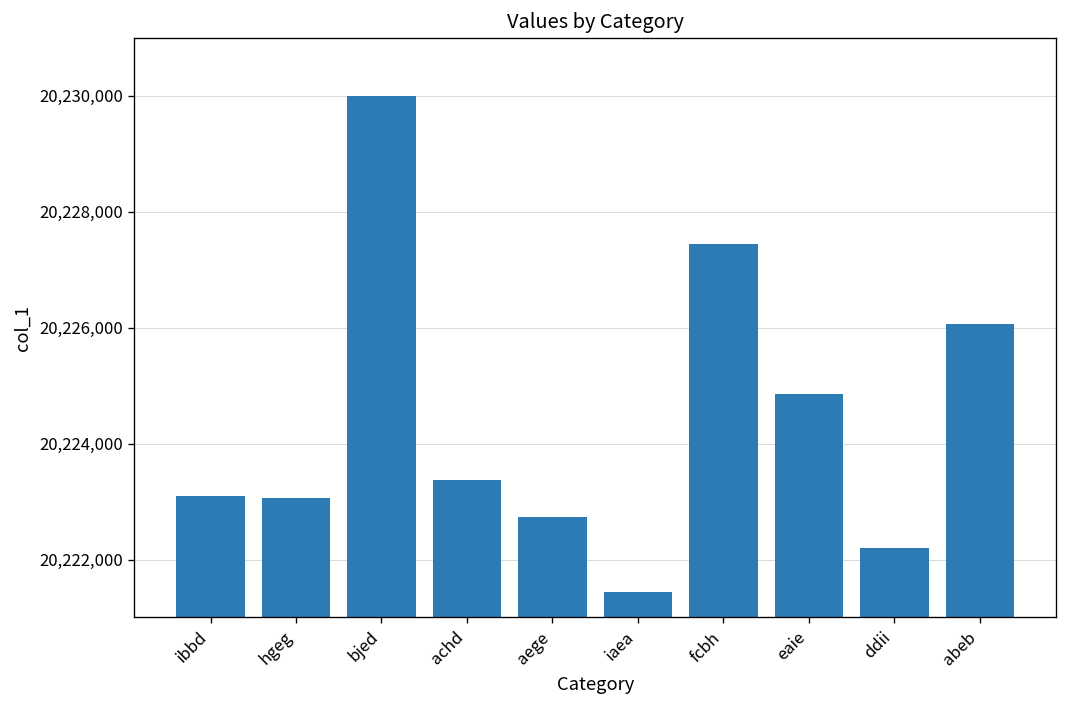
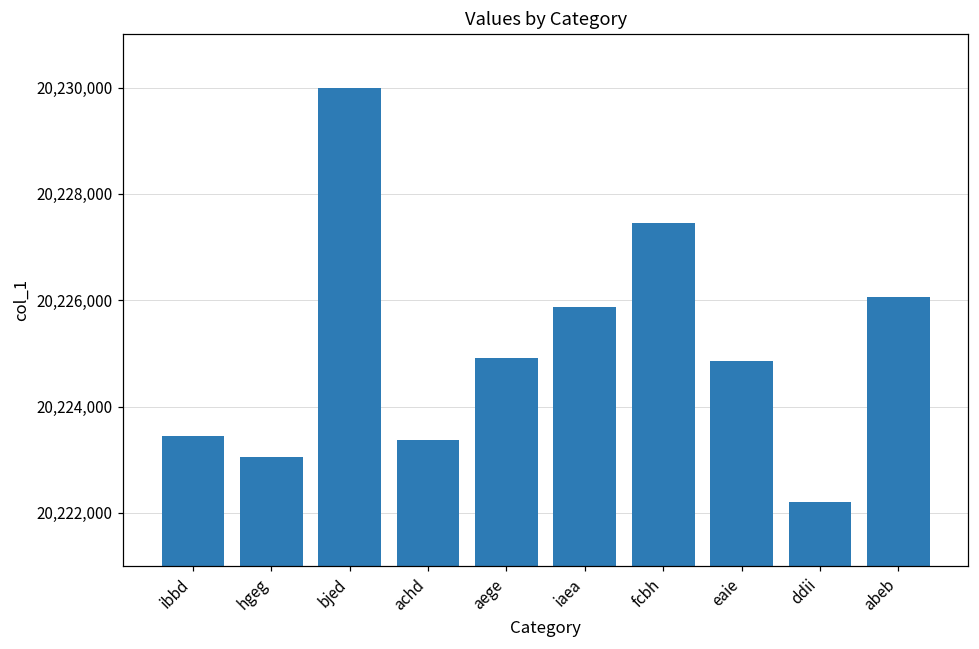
  {
-   "ibbd": "20,223,100",
+   "ibbd": "20,223,400",
    "hgeg": "20,223,100",
    "bjed": "20,230,000",
    "achd": "20,223,400",
-   "aege": "20,222,700",
-   "iaea": "20,221,400",
+   "aege": "20,224,900",
+   "iaea": "20,225,900",
    "fcbh": "20,227,400",
    "eaie": "20,224,900",
    "ddii": "20,222,200",
    "abeb": "20,226,100"
  }
